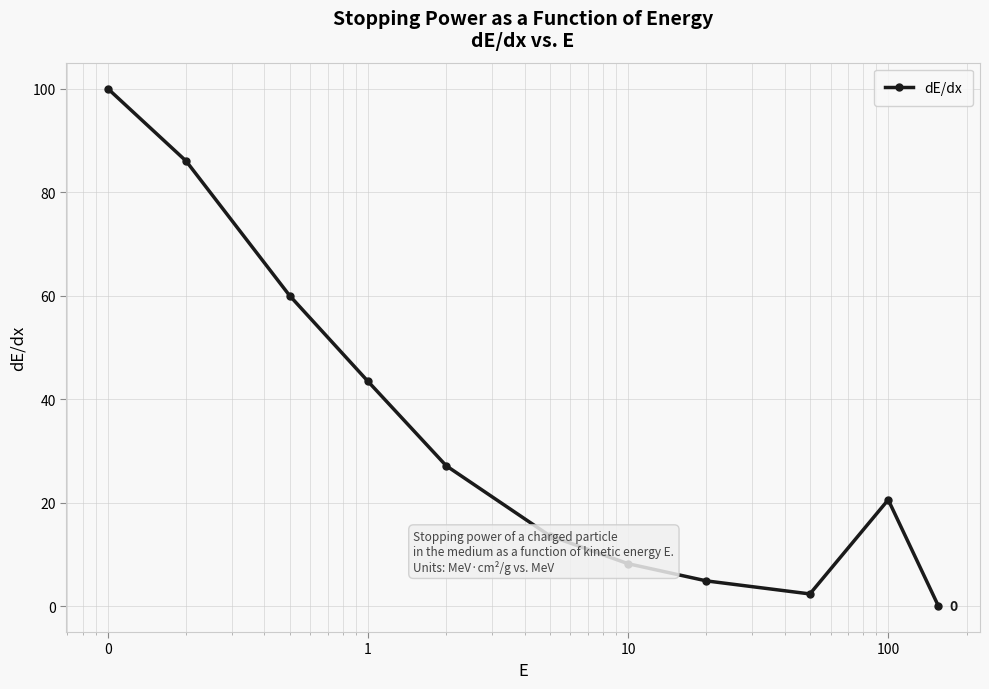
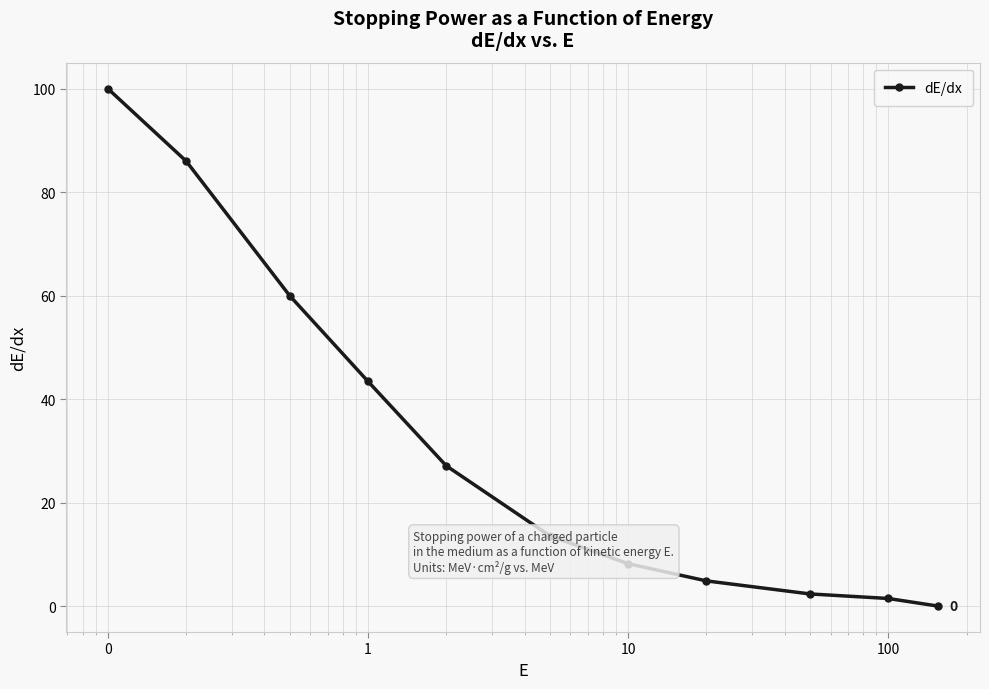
  {
    "0": 100,
    "1": 43,
-   "100": 21
+   "100": 1
  }
